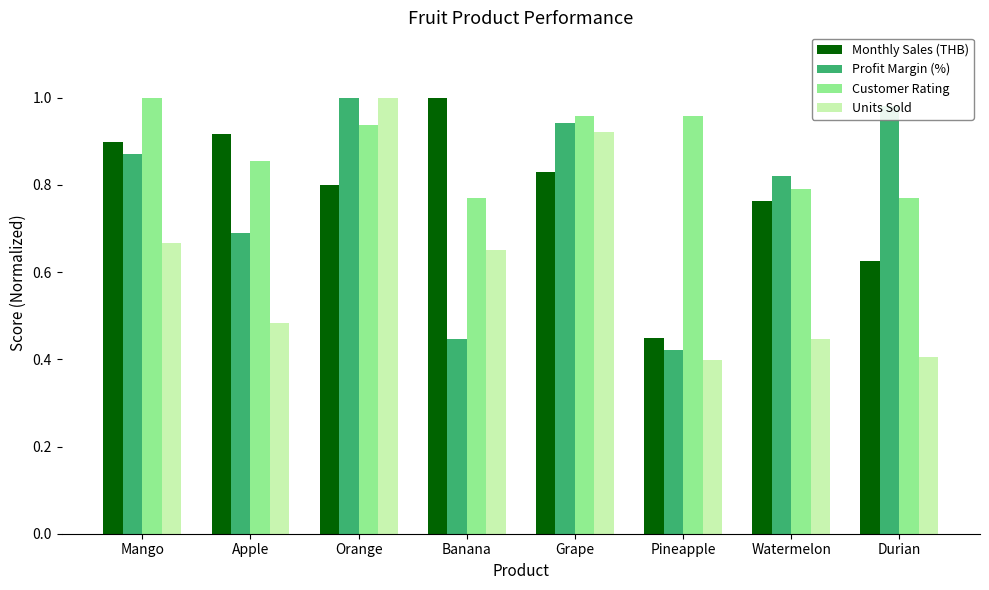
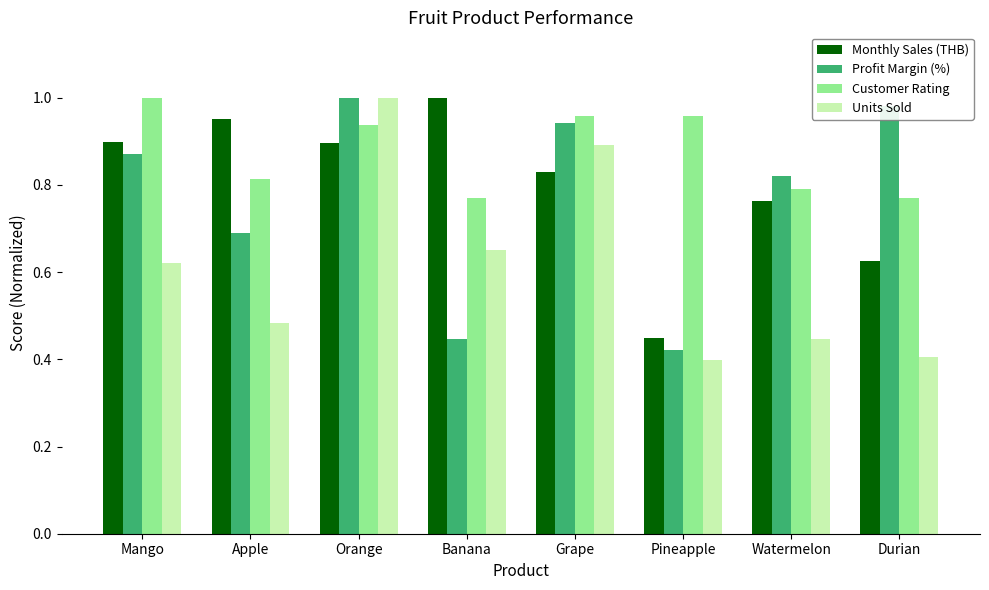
  {
    "Monthly Sales (THB)": {
      "Mango": 0.90,
-     "Apple": 0.92,
-     "Orange": 0.80,
+     "Apple": 0.95,
+     "Orange": 0.90,
      "Banana": 1.00,
      "Grape": 0.83,
      "Pineapple": 0.45,
      "Watermelon": 0.76,
      "Durian": 0.63
    },
    "Profit Margin (%)": {
      "Mango": 0.87,
      "Apple": 0.69,
      "Orange": 1.00,
      "Banana": 0.45,
      "Grape": 0.94,
      "Pineapple": 0.42,
      "Watermelon": 0.82
    },
    "Customer Rating": {
      "Mango": 1.00,
-     "Apple": 0.85,
+     "Apple": 0.81,
      "Orange": 0.94,
      "Banana": 0.77,
      "Grape": 0.96,
      "Pineapple": 0.96,
      "Watermelon": 0.79,
      "Durian": 0.77
    },
    "Units Sold": {
-     "Mango": 0.67,
+     "Mango": 0.62,
      "Apple": 0.48,
      "Orange": 1.00,
      "Banana": 0.65,
-     "Grape": 0.92,
+     "Grape": 0.89,
      "Pineapple": 0.40,
      "Watermelon": 0.45,
      "Durian": 0.40
    }
  }
